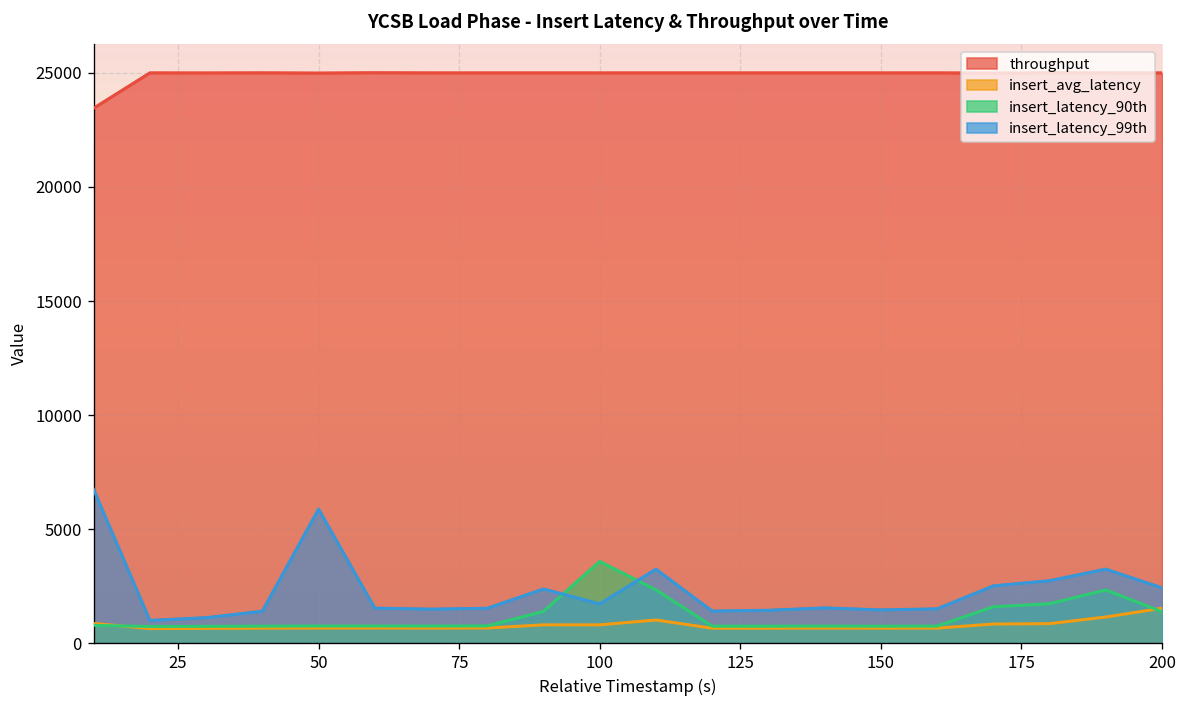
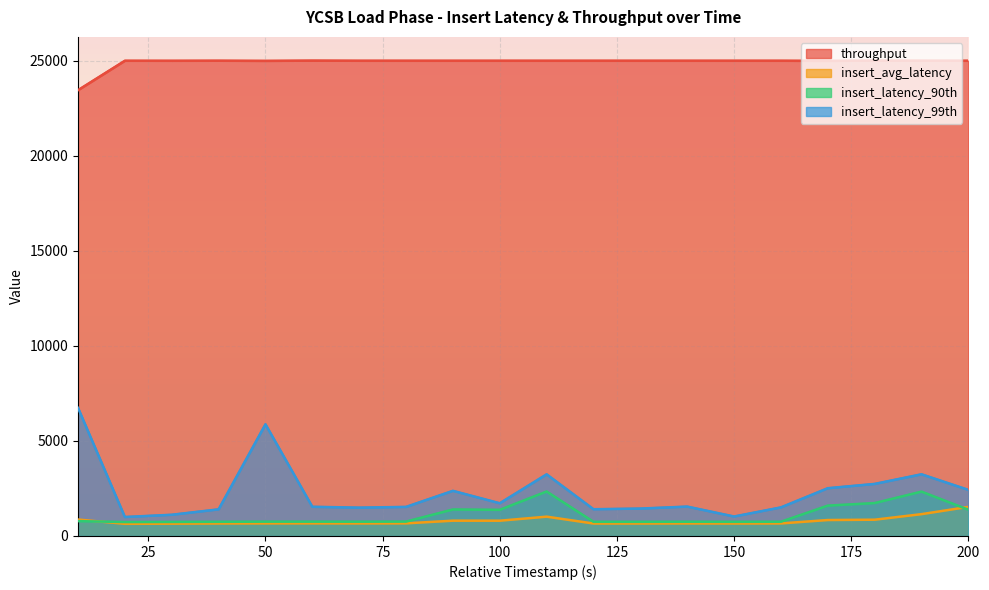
  {
    "throughput": {
      "50": 25000,
      "100": 25000,
      "150": 25000,
      "200": 25000
    },
    "insert_avg_latency": {
      "100": 800,
      "200": 1500
    },
    "insert_latency_90th": {
-     "100": 3600,
+     "100": 1400,
      "200": 1400
    },
    "insert_latency_99th": {
      "50": 5900,
      "100": 1700,
-     "150": 1500,
+     "150": 1000,
      "200": 2400
    }
  }
